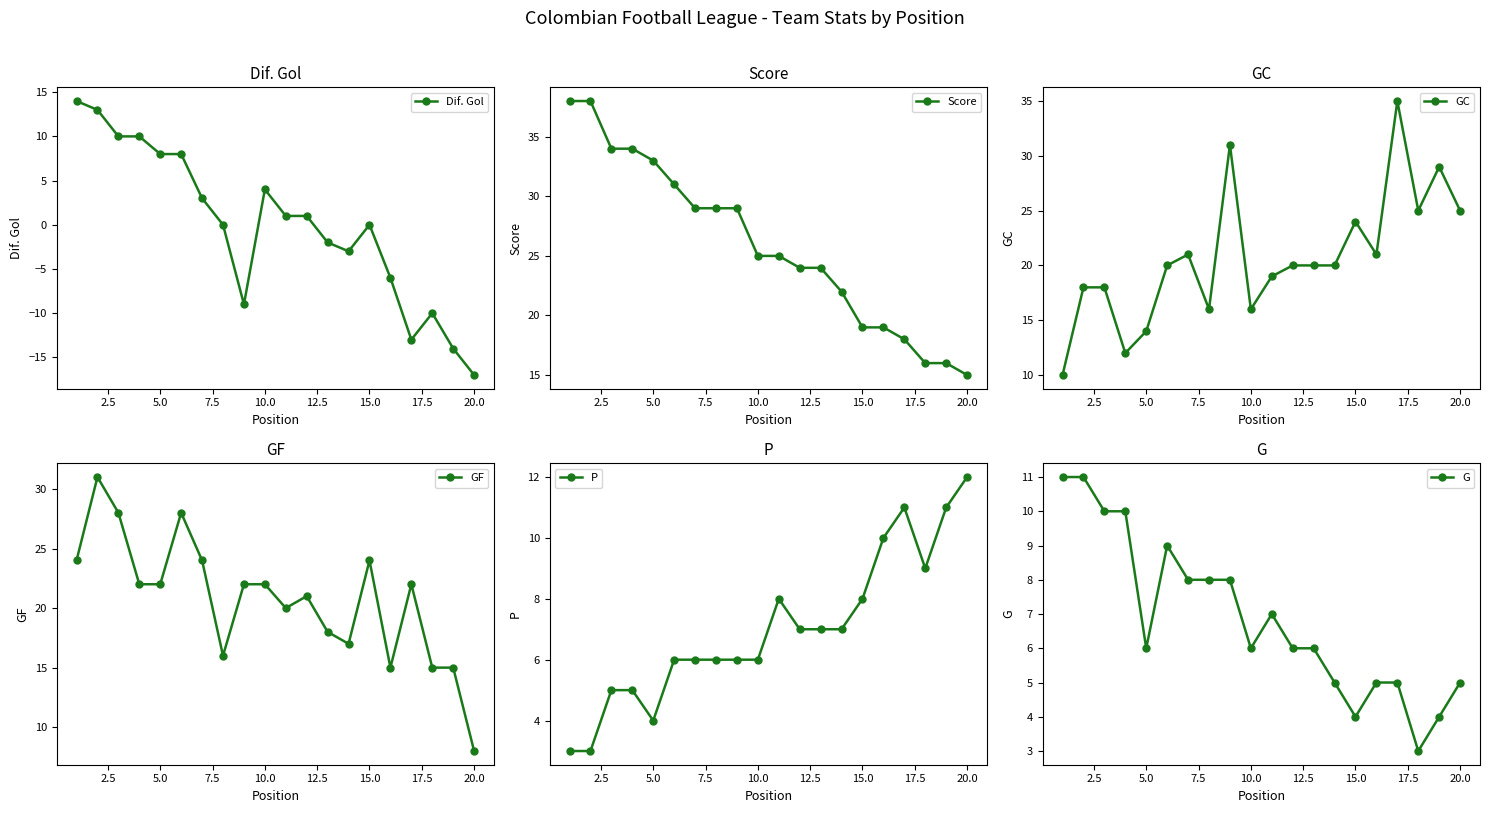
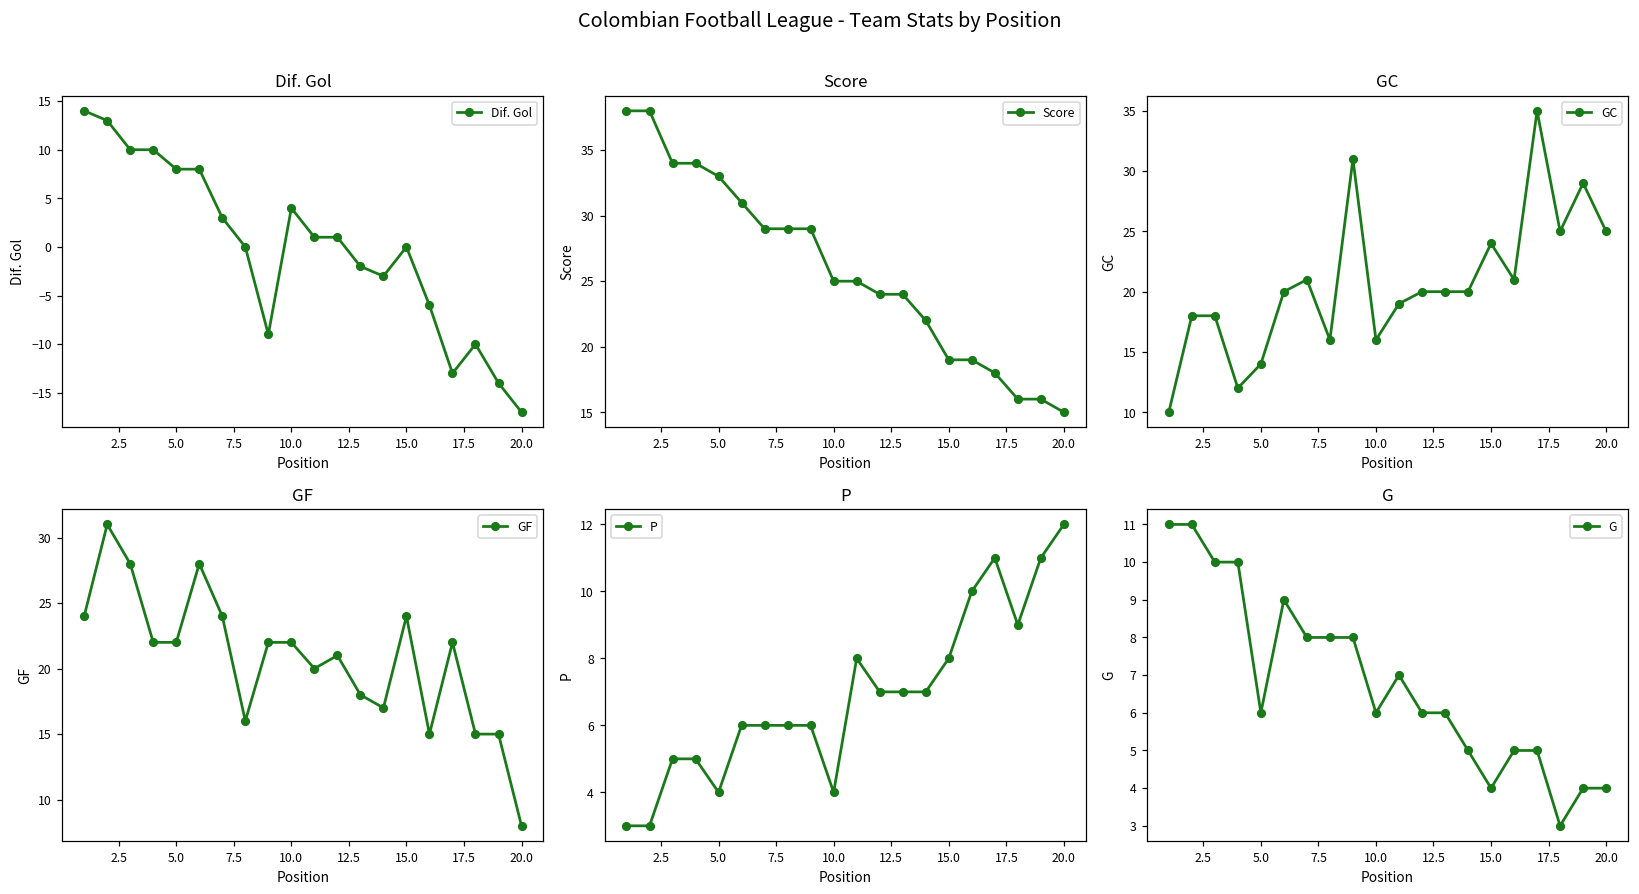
  {
    "Dif. Gol": {
      "5.0": 8,
      "10.0": 4,
      "15.0": 0,
      "20.0": -17
    },
    "Score": {
      "5.0": 33.0,
      "10.0": 25.0,
      "15.0": 19.0,
      "20.0": 15.0
    },
    "GC": {
      "5.0": 14.0,
      "10.0": 16.0,
      "15.0": 24.0,
      "20.0": 25.0
    },
    "GF": {
      "5.0": 22.0,
      "10.0": 22.0,
      "15.0": 24.0,
      "20.0": 8.0
    },
    "P": {
      "5.0": 4,
-     "10.0": 6,
+     "10.0": 4,
      "15.0": 8,
      "20.0": 12
    },
    "G": {
      "5.0": 6,
      "10.0": 6,
      "15.0": 4,
-     "20.0": 5
+     "20.0": 4
    }
  }
